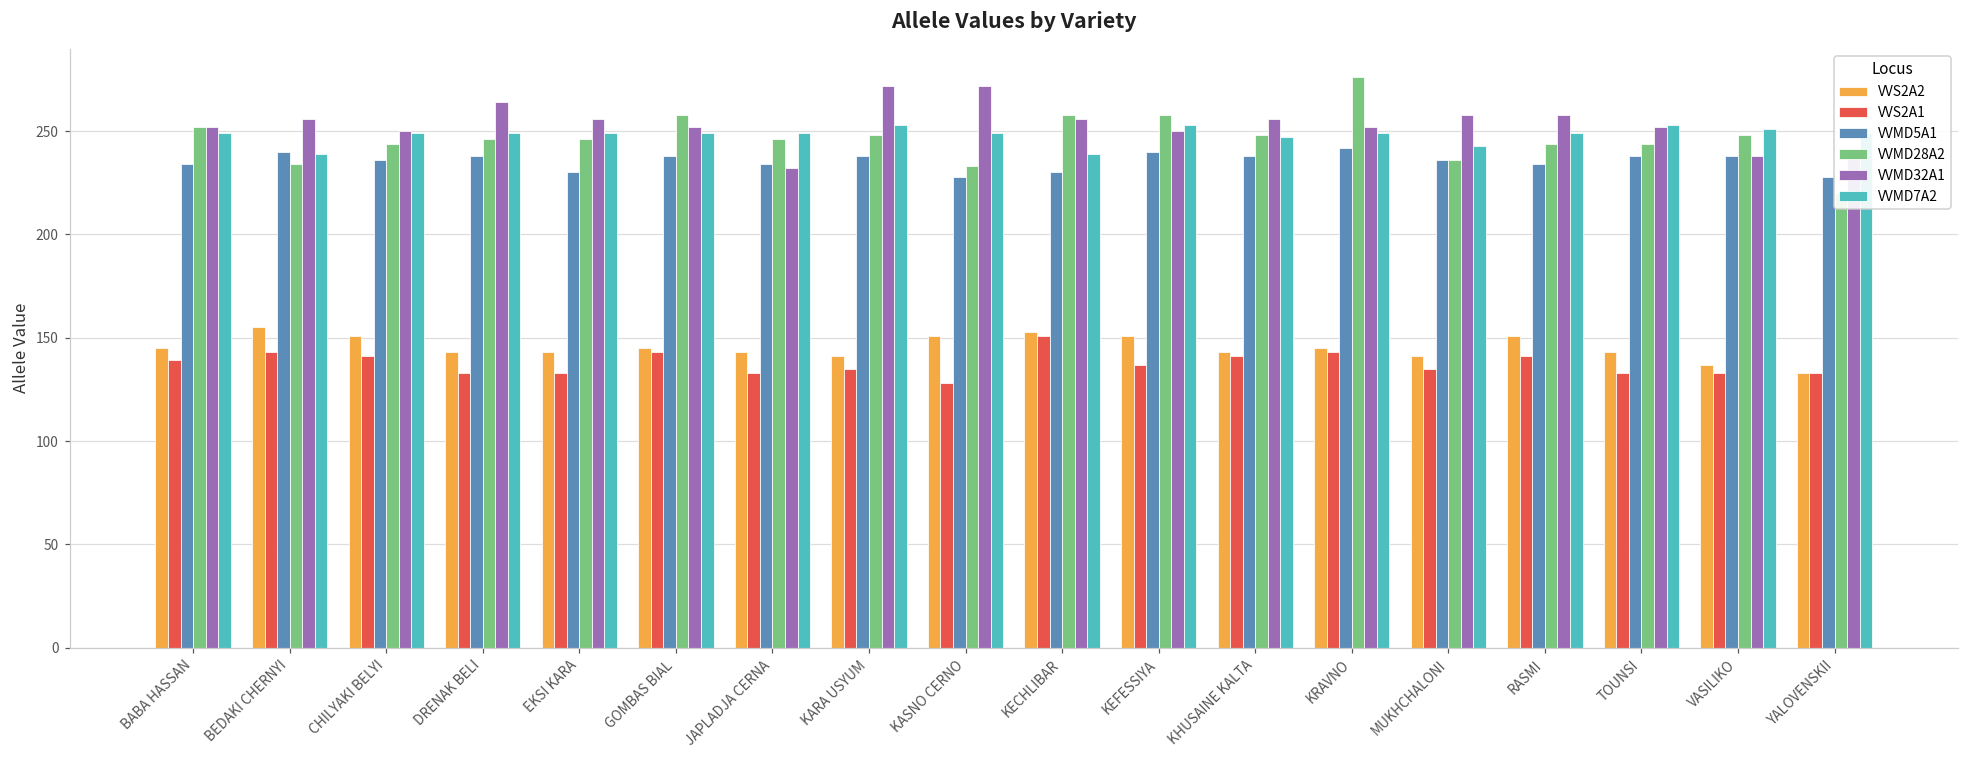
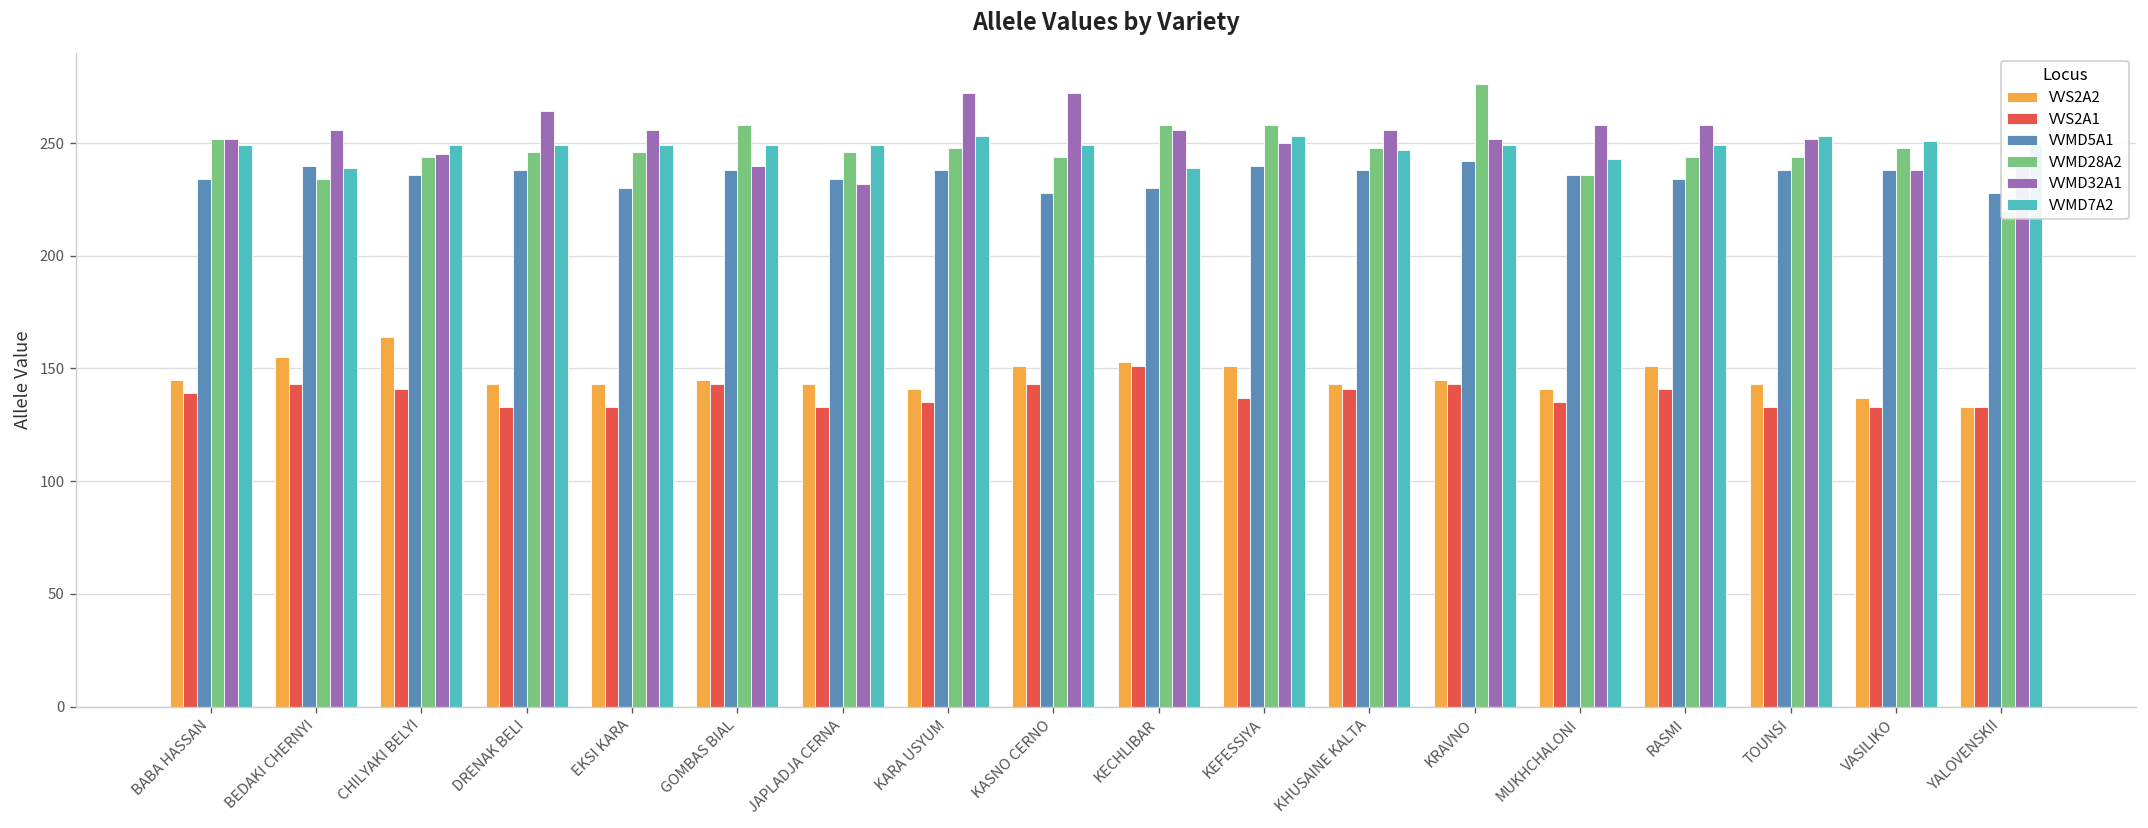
  {
    "VVS2A2": {
      "BABA HASSAN": 145,
      "BEDAKI CHERNYI": 155,
-     "CHILYAKI BELYI": 151,
+     "CHILYAKI BELYI": 164,
      "DRENAK BELI": 143,
      "EKSI KARA": 143,
      "GOMBAS BIAL": 145,
      "JAPLADJA CERNA": 143,
      "KARA USYUM": 141,
      "KASNO CERNO": 151,
      "KECHLIBAR": 153,
      "KEFESSIYA": 151,
      "KHUSAINE KALTA": 143,
      "KRAVNO": 145,
      "MUKHCHALONI": 141,
      "RASMI": 151,
      "TOUNSI": 143,
      "VASILIKO": 137,
      "YALOVENSKII": 133
    },
    "VVS2A1": {
      "BABA HASSAN": 139,
      "BEDAKI CHERNYI": 143,
      "CHILYAKI BELYI": 141,
      "DRENAK BELI": 133,
      "EKSI KARA": 133,
      "GOMBAS BIAL": 143,
      "JAPLADJA CERNA": 133,
      "KARA USYUM": 135,
-     "KASNO CERNO": 128,
+     "KASNO CERNO": 143,
      "KECHLIBAR": 151,
      "KEFESSIYA": 137,
      "KHUSAINE KALTA": 141,
      "KRAVNO": 143,
      "MUKHCHALONI": 135,
      "RASMI": 141,
      "TOUNSI": 133,
      "VASILIKO": 133,
      "YALOVENSKII": 133
    },
    "VVMD28A2": {
      "BABA HASSAN": 252,
      "BEDAKI CHERNYI": 234,
      "CHILYAKI BELYI": 244,
      "DRENAK BELI": 246,
      "EKSI KARA": 246,
      "GOMBAS BIAL": 258,
      "JAPLADJA CERNA": 246,
      "KARA USYUM": 248,
-     "KASNO CERNO": 233,
+     "KASNO CERNO": 244,
      "KECHLIBAR": 258,
      "KEFESSIYA": 258,
      "KHUSAINE KALTA": 248,
      "KRAVNO": 276,
      "MUKHCHALONI": 236,
      "RASMI": 244,
      "TOUNSI": 244,
      "VASILIKO": 248
    },
    "VVMD32A1": {
      "BABA HASSAN": 252,
      "BEDAKI CHERNYI": 256,
-     "CHILYAKI BELYI": 250,
+     "CHILYAKI BELYI": 245,
      "DRENAK BELI": 264,
      "EKSI KARA": 256,
-     "GOMBAS BIAL": 252,
+     "GOMBAS BIAL": 240,
      "JAPLADJA CERNA": 232,
      "KARA USYUM": 272,
      "KASNO CERNO": 272,
      "KECHLIBAR": 256,
      "KEFESSIYA": 250,
      "KHUSAINE KALTA": 256,
      "KRAVNO": 252,
      "MUKHCHALONI": 258,
      "RASMI": 258,
      "TOUNSI": 252,
      "VASILIKO": 238
    }
  }
